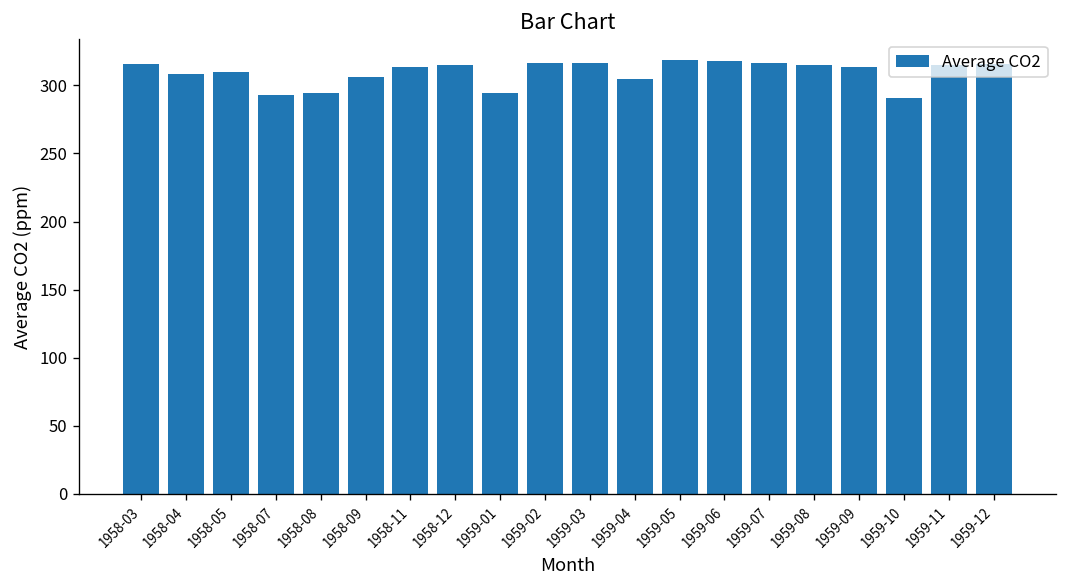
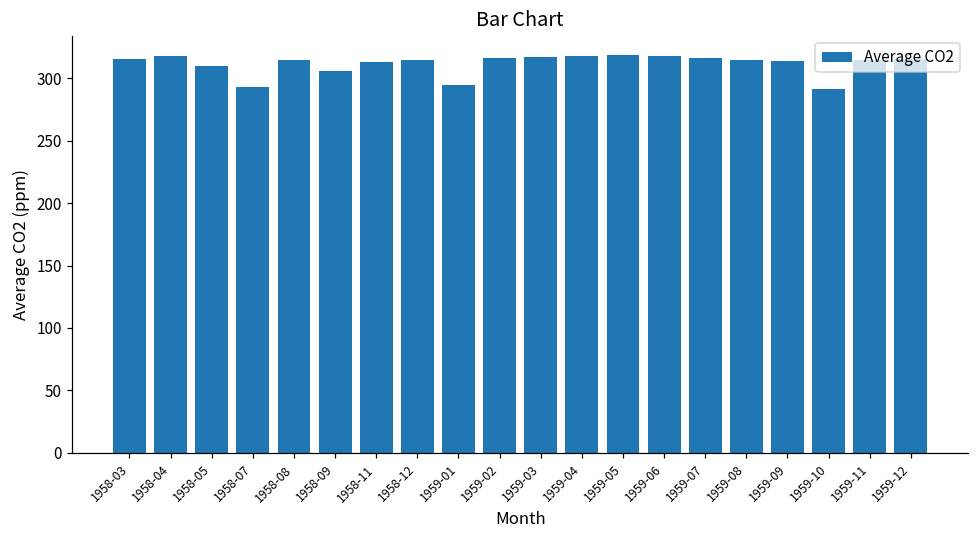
  {
    "1958-03": 316,
-   "1958-04": 308,
+   "1958-04": 317,
    "1958-05": 310,
    "1958-07": 293,
-   "1958-08": 295,
+   "1958-08": 315,
    "1958-09": 306,
    "1958-11": 313,
    "1958-12": 315,
    "1959-01": 294,
    "1959-02": 316,
    "1959-03": 317,
-   "1959-04": 304,
+   "1959-04": 318,
    "1959-05": 318,
    "1959-06": 318,
    "1959-07": 317,
    "1959-08": 315,
    "1959-09": 314,
    "1959-10": 291
  }
